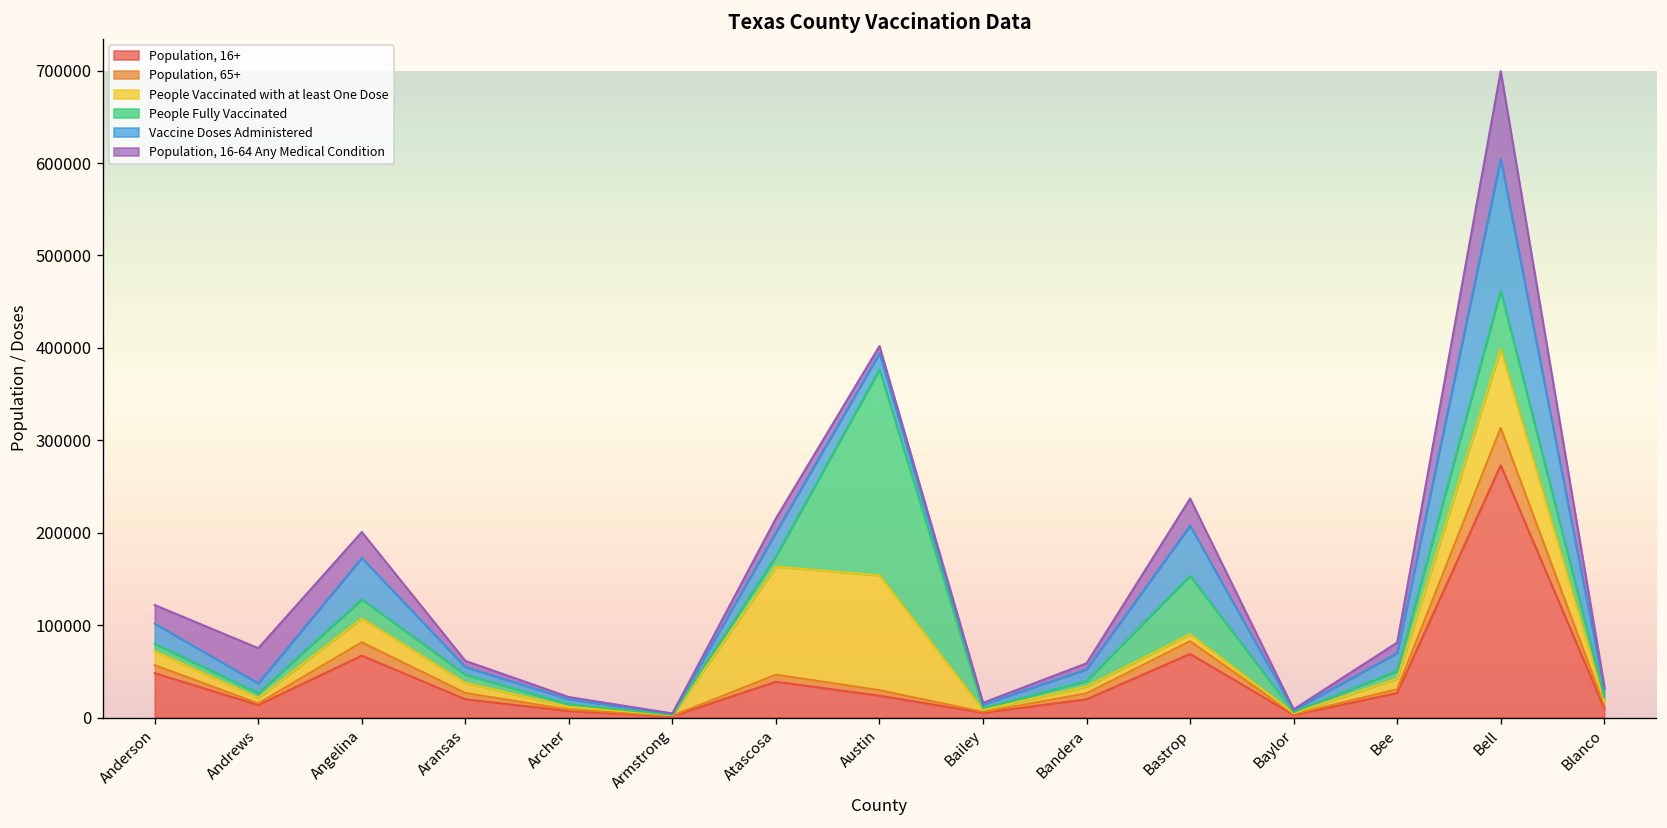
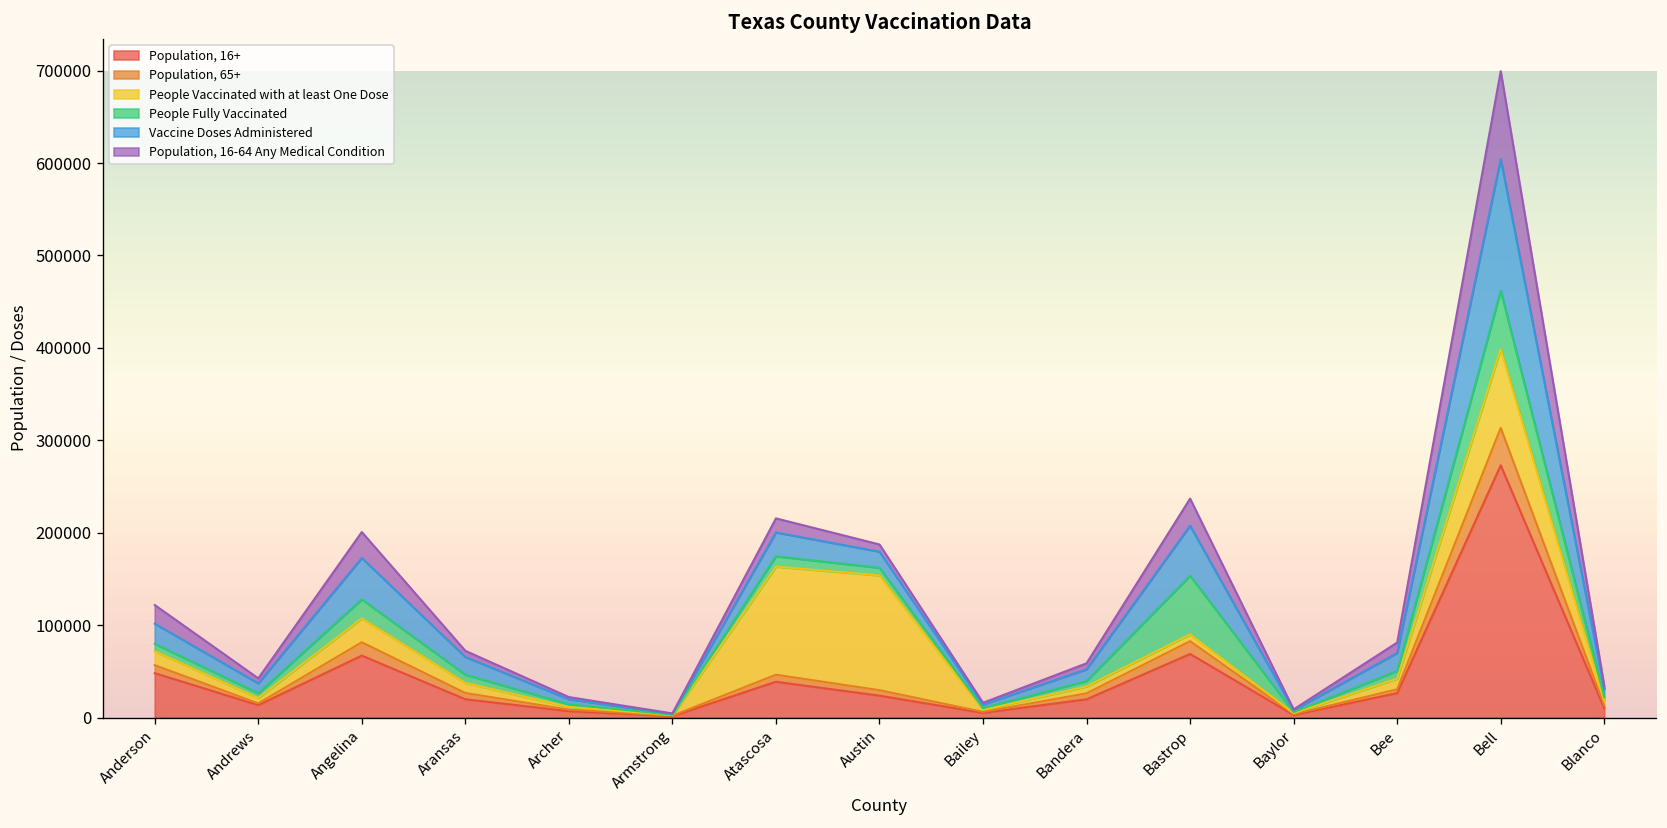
  {
    "People Vaccinated with at least One Dose": {
      "Anderson": 20000,
      "Andrews": 10000,
      "Angelina": 30000,
      "Aransas": 10000,
      "Atascosa": 120000,
      "Austin": 120000,
      "Bandera": 10000,
      "Bastrop": 10000,
      "Bee": 10000,
      "Bell": 90000,
      "Blanco": 0
    },
    "People Fully Vaccinated": {
      "Anderson": 10000,
      "Andrews": 10000,
      "Angelina": 20000,
      "Aransas": 10000,
      "Atascosa": 10000,
-     "Austin": 220000,
+     "Austin": 10000,
      "Bandera": 10000,
      "Bastrop": 60000,
      "Bee": 10000,
      "Bell": 60000,
      "Blanco": 0
    },
    "Vaccine Doses Administered": {
      "Anderson": 20000,
      "Andrews": 10000,
      "Angelina": 40000,
-     "Aransas": 10000,
+     "Aransas": 20000,
      "Atascosa": 30000,
      "Austin": 20000,
      "Bandera": 10000,
      "Bastrop": 50000,
      "Bee": 20000,
      "Bell": 140000,
      "Blanco": 10000
    },
    "Population, 16-64 Any Medical Condition": {
      "Anderson": 20000,
-     "Andrews": 40000,
+     "Andrews": 10000,
      "Angelina": 30000,
      "Aransas": 10000,
      "Atascosa": 20000,
      "Austin": 10000,
      "Bandera": 10000,
      "Bastrop": 30000,
      "Bee": 10000,
      "Bell": 100000,
      "Blanco": 0
    }
  }
